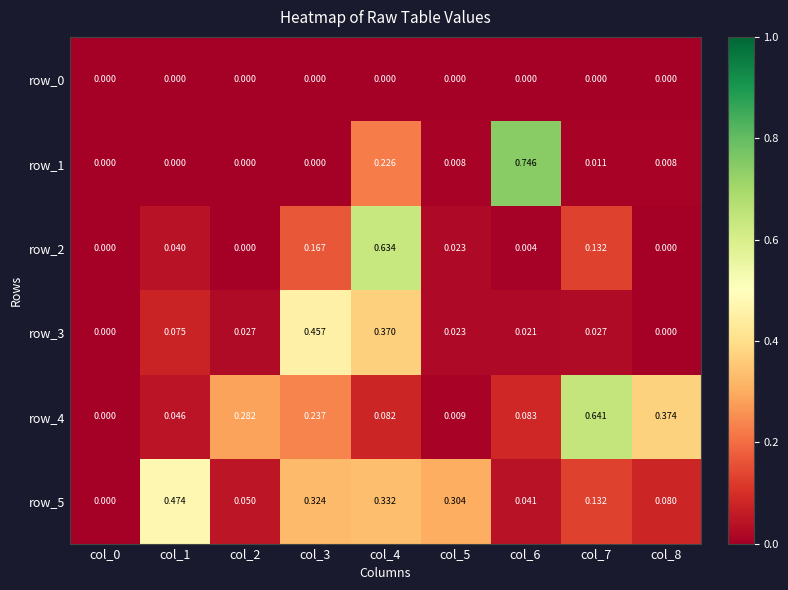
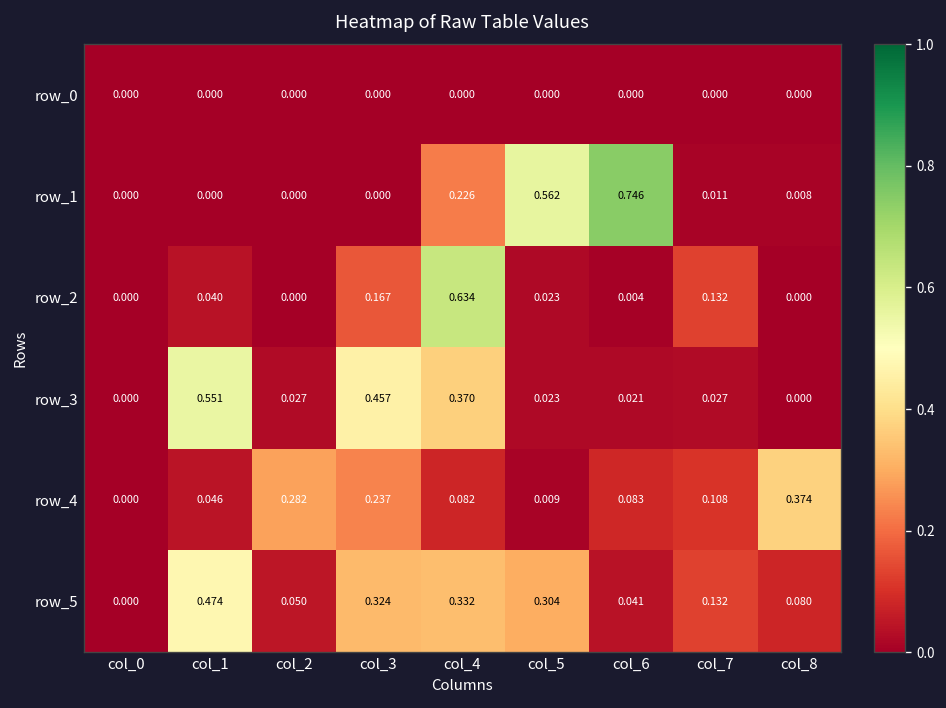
  {
    "row_0": {
      "col_0": 0.000,
      "col_1": 0.000,
      "col_2": 0.000,
      "col_3": 0.000,
      "col_4": 0.000,
      "col_5": 0.000,
      "col_6": 0.000,
      "col_7": 0.000,
      "col_8": 0.000
    },
    "row_1": {
      "col_0": 0.000,
      "col_1": 0.000,
      "col_2": 0.000,
      "col_3": 0.000,
      "col_4": 0.226,
-     "col_5": 0.008,
+     "col_5": 0.562,
      "col_6": 0.746,
      "col_7": 0.011,
      "col_8": 0.008
    },
    "row_2": {
      "col_0": 0.000,
      "col_1": 0.040,
      "col_2": 0.000,
      "col_3": 0.167,
      "col_4": 0.634,
      "col_5": 0.023,
      "col_6": 0.004,
      "col_7": 0.132,
      "col_8": 0.000
    },
    "row_3": {
      "col_0": 0.000,
-     "col_1": 0.075,
+     "col_1": 0.551,
      "col_2": 0.027,
      "col_3": 0.457,
      "col_4": 0.370,
      "col_5": 0.023,
      "col_6": 0.021,
      "col_7": 0.027,
      "col_8": 0.000
    },
    "row_4": {
      "col_0": 0.000,
      "col_1": 0.046,
      "col_2": 0.282,
      "col_3": 0.237,
      "col_4": 0.082,
      "col_5": 0.009,
      "col_6": 0.083,
-     "col_7": 0.641,
+     "col_7": 0.108,
      "col_8": 0.374
    },
    "row_5": {
      "col_0": 0.000,
      "col_1": 0.474,
      "col_2": 0.050,
      "col_3": 0.324,
      "col_4": 0.332,
      "col_5": 0.304,
      "col_6": 0.041,
      "col_7": 0.132,
      "col_8": 0.080
    }
  }
